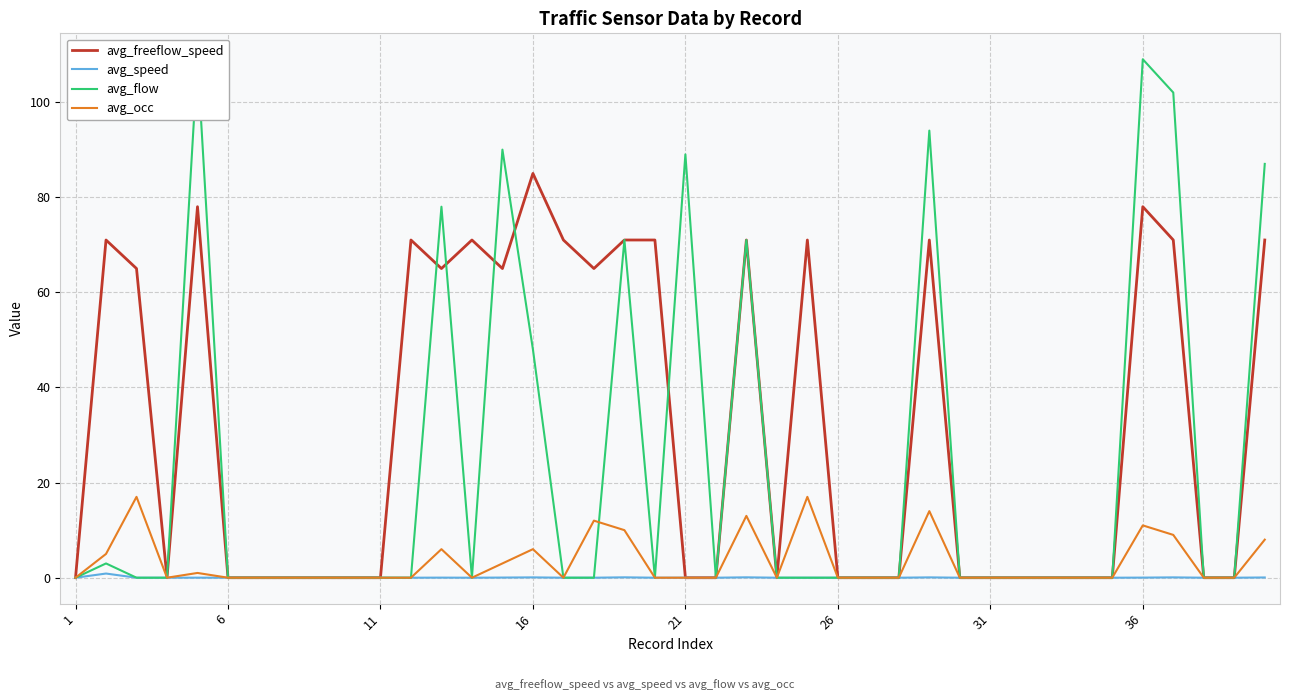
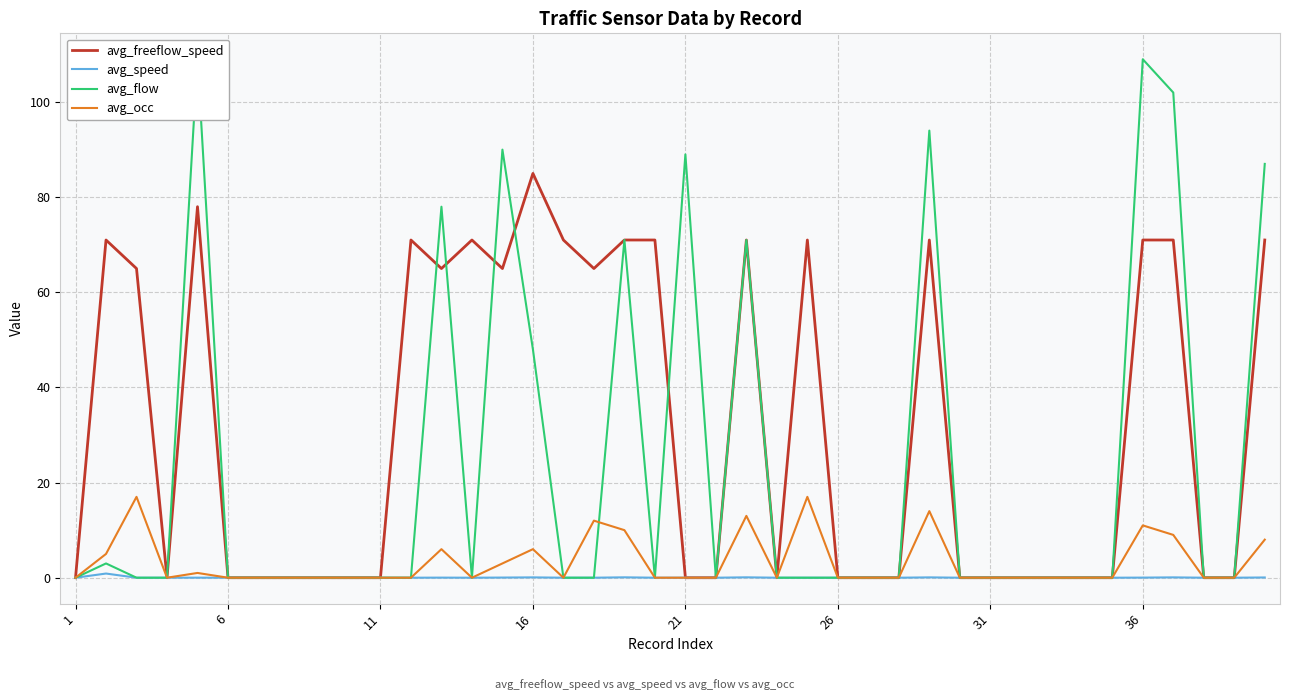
  {
    "avg_freeflow_speed": {
      "16": 85,
-     "36": 78
+     "36": 71
    },
    "avg_speed": {
      "16": 0,
      "36": 0
    },
    "avg_flow": {
      "16": 48,
      "21": 89,
      "36": 109
    },
    "avg_occ": {
      "16": 6,
      "36": 11
    }
  }
